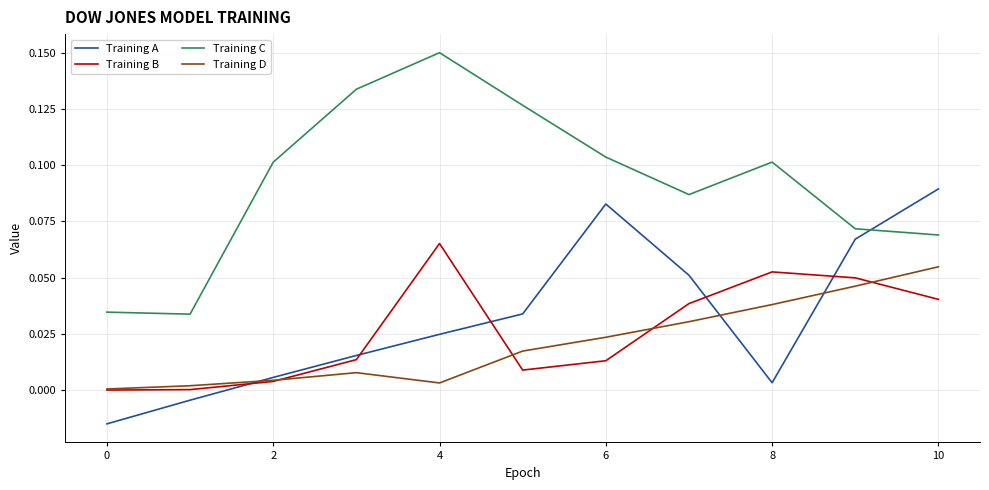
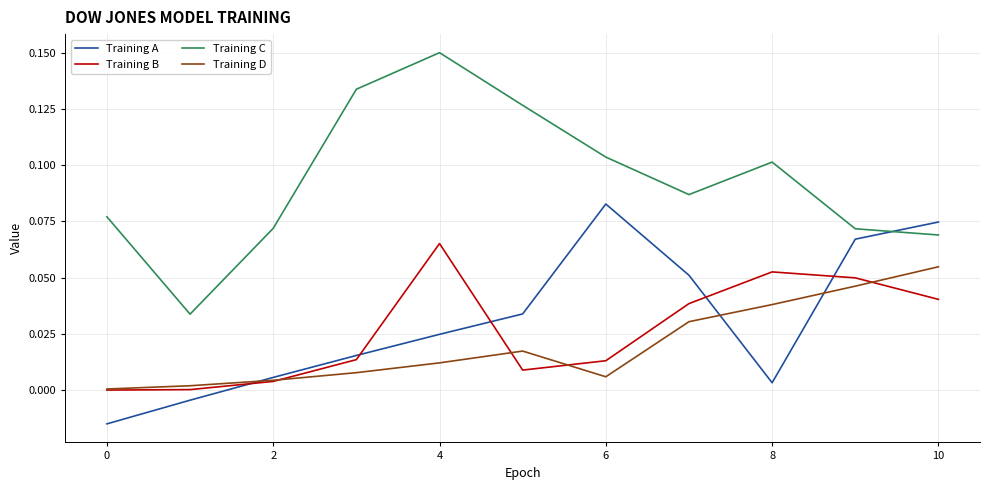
  {
    "Training A": {
      "0": -0.015,
      "2": 0.006,
      "4": 0.025,
      "6": 0.083,
      "8": 0.003,
-     "10": 0.089
+     "10": 0.075
    },
    "Training B": {
      "4": 0.065,
      "6": 0.013,
      "8": 0.053,
      "10": 0.040
    },
    "Training C": {
-     "0": 0.035,
-     "2": 0.101,
+     "0": 0.077,
+     "2": 0.072,
      "4": 0.150,
      "6": 0.104,
      "8": 0.101,
      "10": 0.069
    },
    "Training D": {
-     "4": 0.003,
-     "6": 0.023,
+     "4": 0.012,
+     "6": 0.006,
      "8": 0.038,
      "10": 0.055
    }
  }
